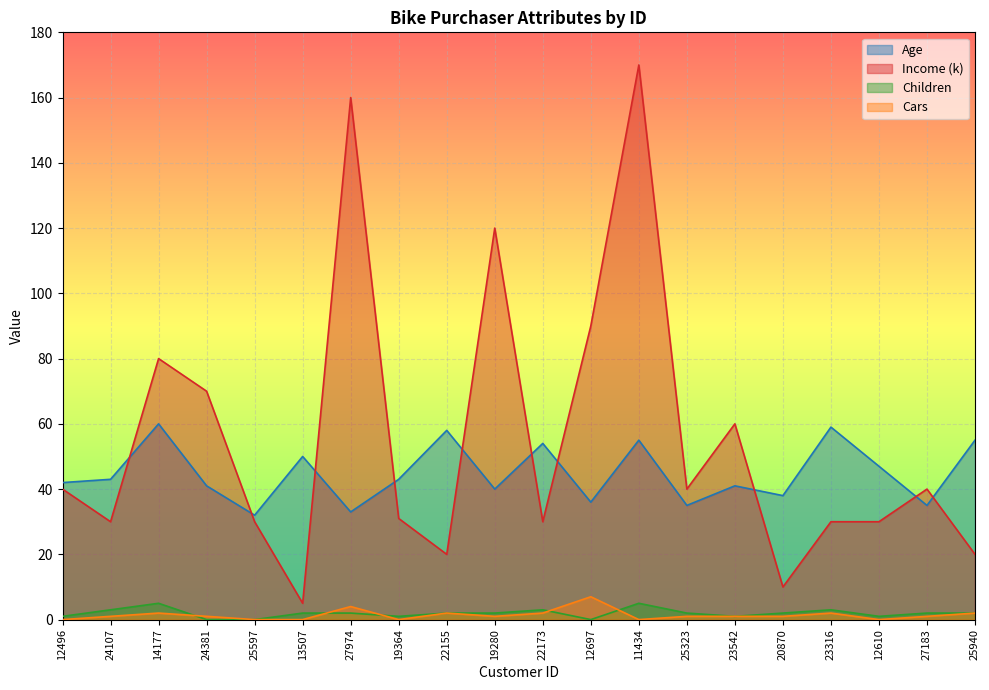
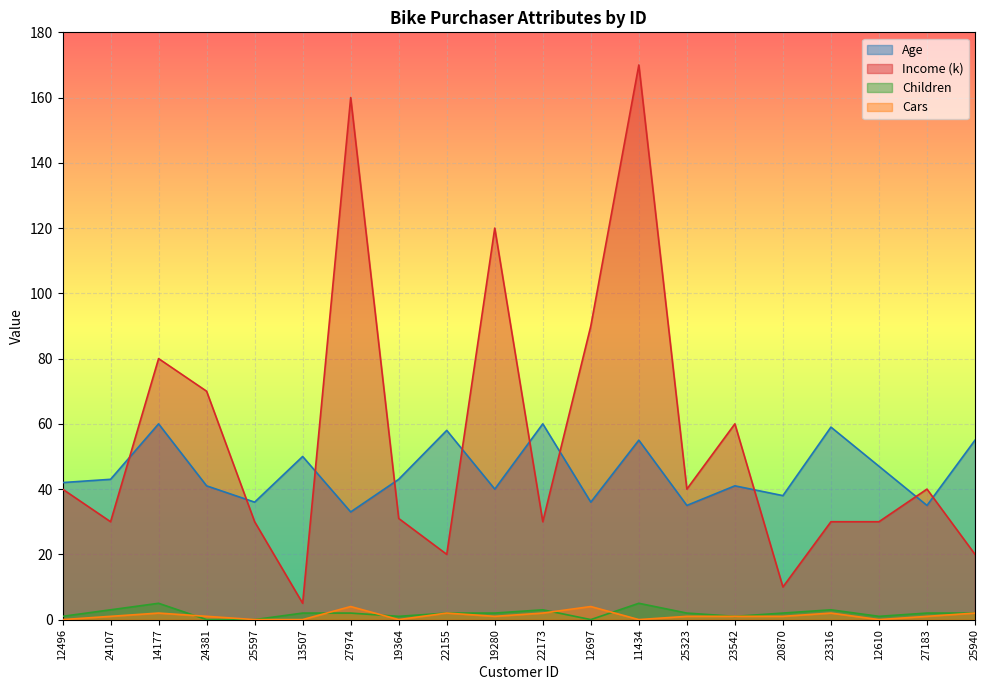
  {
    "Age": {
      "12496": 42,
      "24107": 43,
      "14177": 60,
      "24381": 41,
-     "25597": 32,
+     "25597": 36,
      "13507": 50,
      "27974": 33,
      "19364": 43,
      "22155": 58,
      "19280": 40,
-     "22173": 54,
+     "22173": 60,
      "12697": 36,
      "11434": 55,
      "25323": 35,
      "23542": 41,
      "20870": 38,
      "23316": 59,
      "12610": 47,
      "27183": 35,
      "25940": 55
    },
    "Income (k)": {
      "12496": 40,
      "24107": 30,
      "14177": 80,
      "24381": 70,
      "25597": 30,
      "13507": 5,
      "27974": 160,
      "19364": 31,
      "22155": 20,
      "19280": 120,
      "22173": 30,
      "12697": 90,
      "11434": 170,
      "25323": 40,
      "23542": 60,
      "20870": 10,
      "23316": 30,
      "12610": 30,
      "27183": 40,
      "25940": 20
    },
    "Children": {
      "12496": 1,
      "24107": 3,
      "14177": 5,
      "24381": 0,
      "13507": 2,
      "27974": 2,
      "19364": 1,
      "19280": 2,
      "22173": 3,
      "12697": 0,
      "11434": 5,
      "25323": 2,
      "20870": 2,
      "23316": 3,
      "12610": 1,
      "27183": 2
    },
    "Cars": {
      "12496": 0,
      "24107": 1,
      "14177": 2,
      "24381": 1,
      "13507": 0,
      "27974": 4,
      "19364": 0,
      "19280": 1,
      "22173": 2,
-     "12697": 7,
+     "12697": 4,
      "11434": 0,
      "25323": 1,
      "20870": 1,
      "23316": 2,
      "12610": 0,
      "27183": 1
    }
  }
